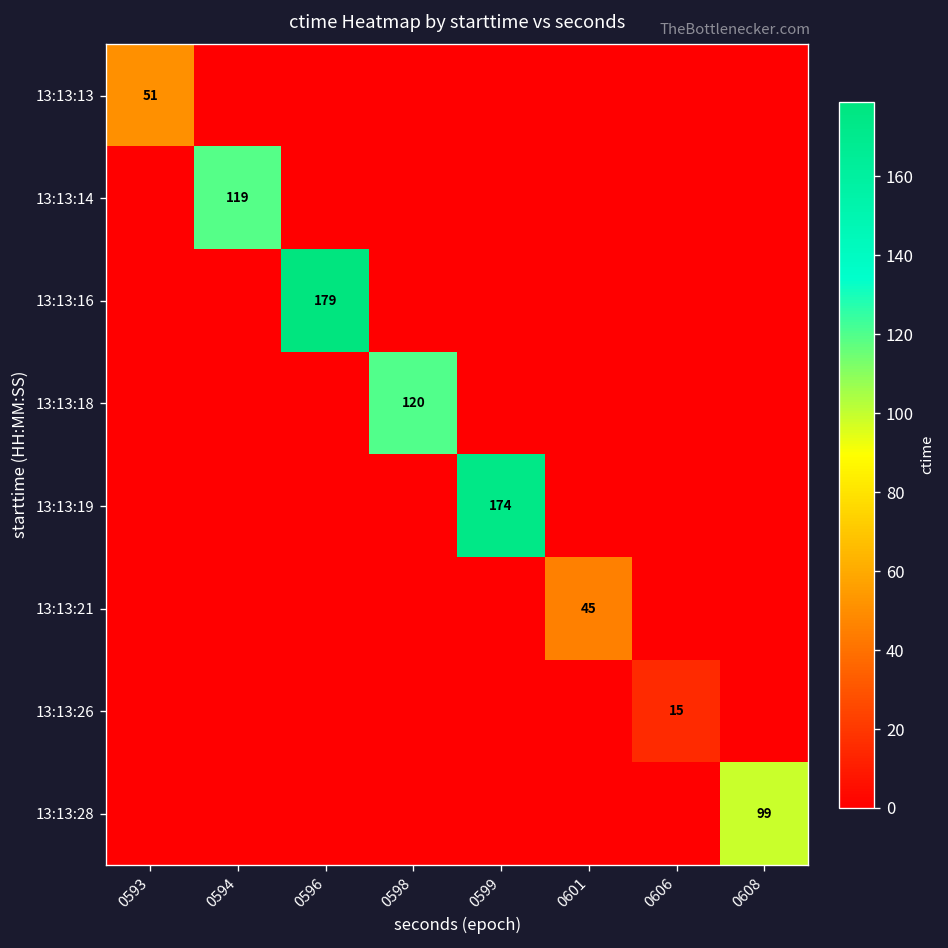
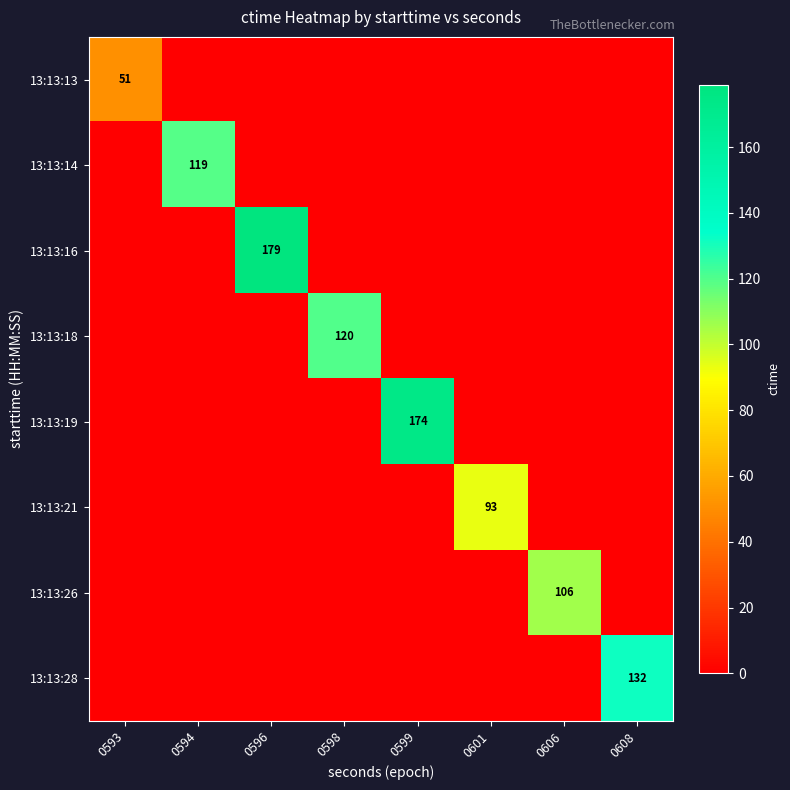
  {
    "13:13:13": {
      "0593": 51
    },
    "13:13:14": {
      "0594": 119
    },
    "13:13:16": {
      "0596": 179
    },
    "13:13:18": {
      "0598": 120
    },
    "13:13:19": {
      "0599": 174
    },
    "13:13:21": {
-     "0601": 45
+     "0601": 93
    },
    "13:13:26": {
-     "0606": 15
+     "0606": 106
    },
    "13:13:28": {
-     "0608": 99
+     "0608": 132
    }
  }
